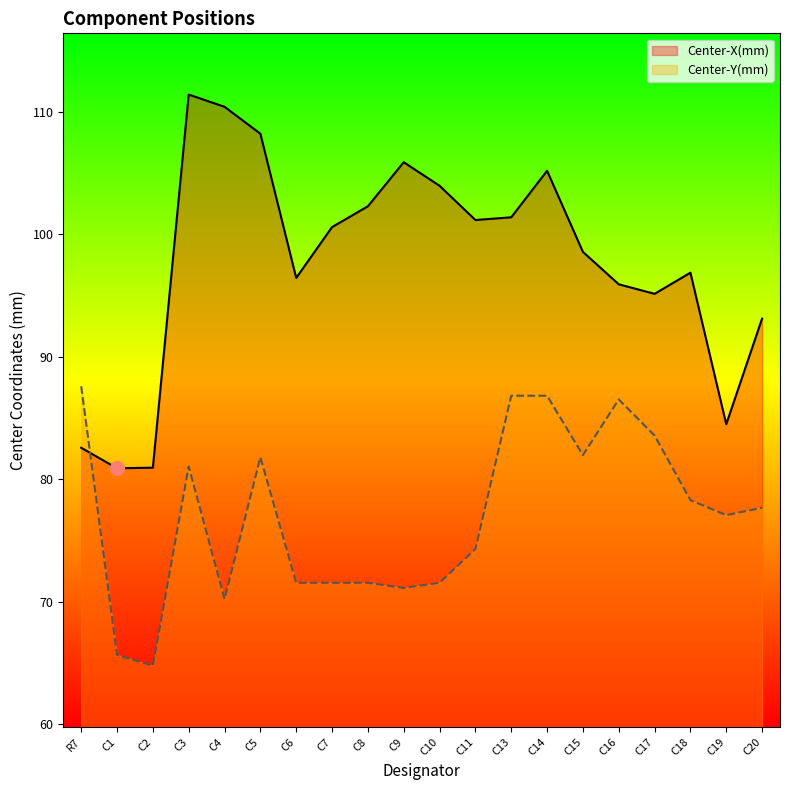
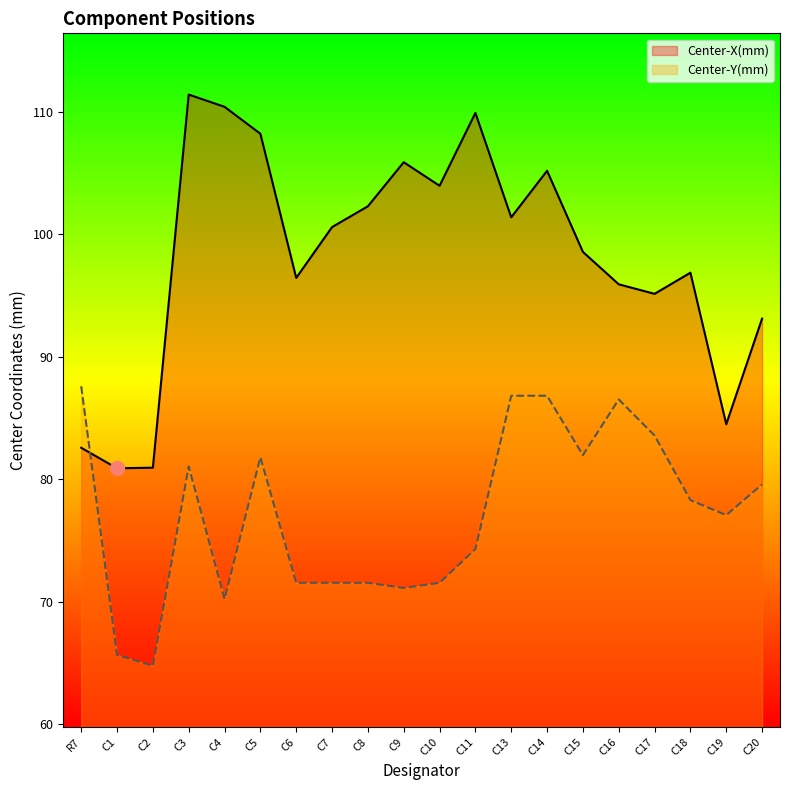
  {
    "Center-X(mm)": {
      "R7": 82.6,
      "C2": 81.0,
      "C3": 111.4,
      "C4": 110.4,
      "C5": 108.2,
      "C6": 96.5,
      "C7": 100.6,
      "C8": 102.3,
      "C9": 105.9,
      "C10": 104.0,
-     "C11": 101.2,
+     "C11": 109.9,
      "C13": 101.4,
      "C14": 105.2,
      "C15": 98.6,
      "C16": 95.9,
      "C17": 95.2,
      "C18": 96.9,
      "C19": 84.5,
      "C20": 93.1
    },
    "Center-Y(mm)": {
      "R7": 87.6,
      "C1": 65.7,
      "C2": 64.8,
      "C3": 81.1,
      "C4": 70.2,
      "C5": 81.8,
      "C6": 71.6,
      "C7": 71.6,
      "C8": 71.6,
      "C9": 71.1,
      "C10": 71.6,
      "C11": 74.3,
      "C13": 86.8,
      "C14": 86.8,
      "C15": 82.0,
      "C16": 86.5,
      "C17": 83.6,
      "C18": 78.3,
      "C19": 77.1,
-     "C20": 77.7
+     "C20": 79.6
    }
  }
